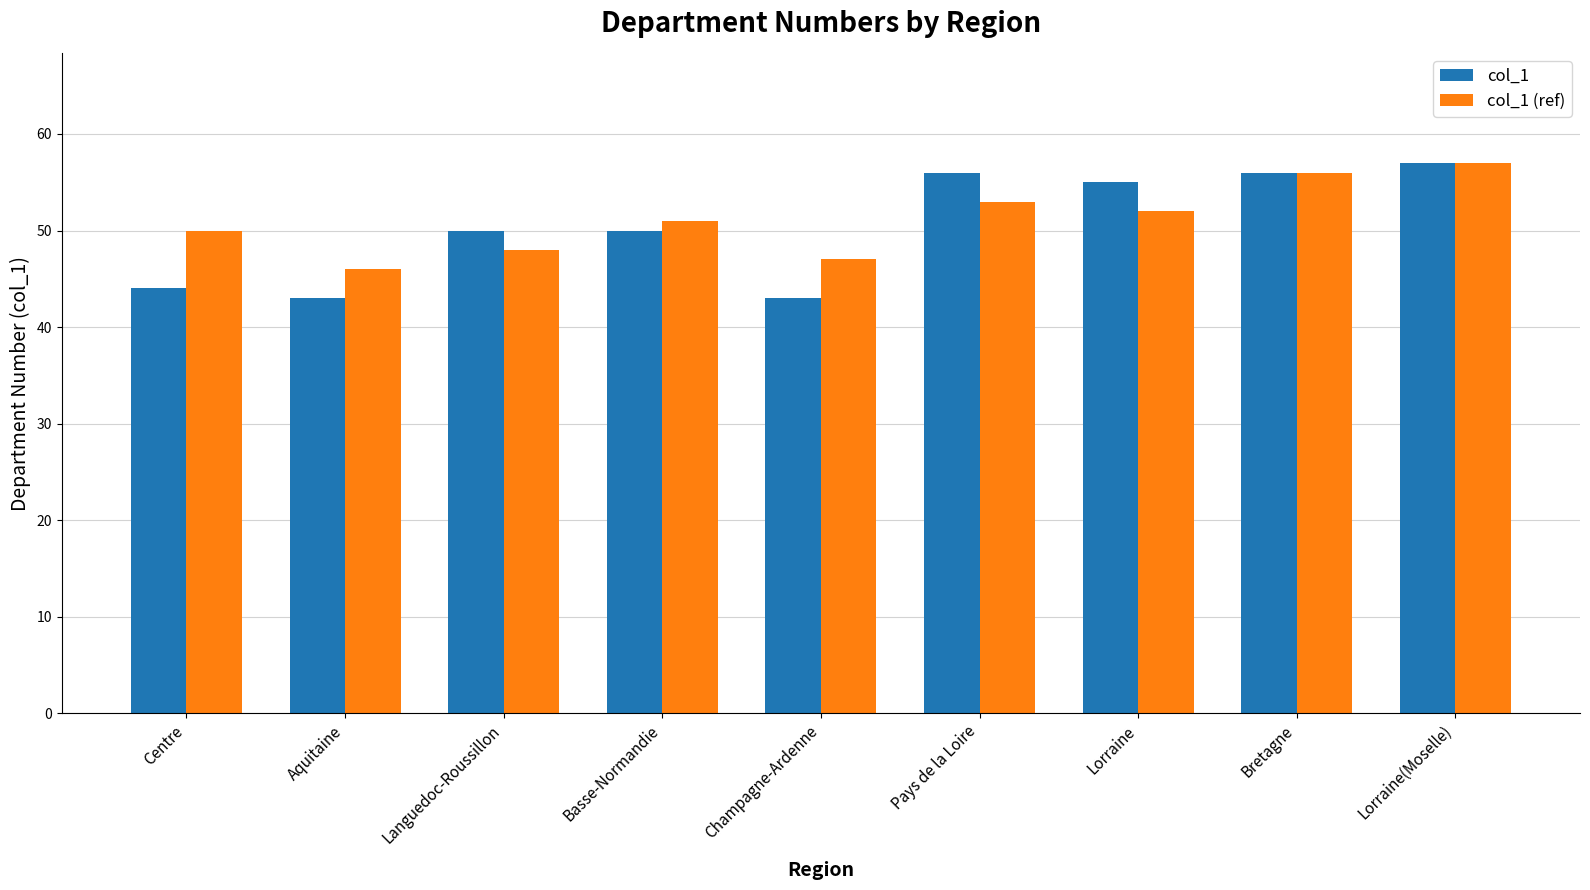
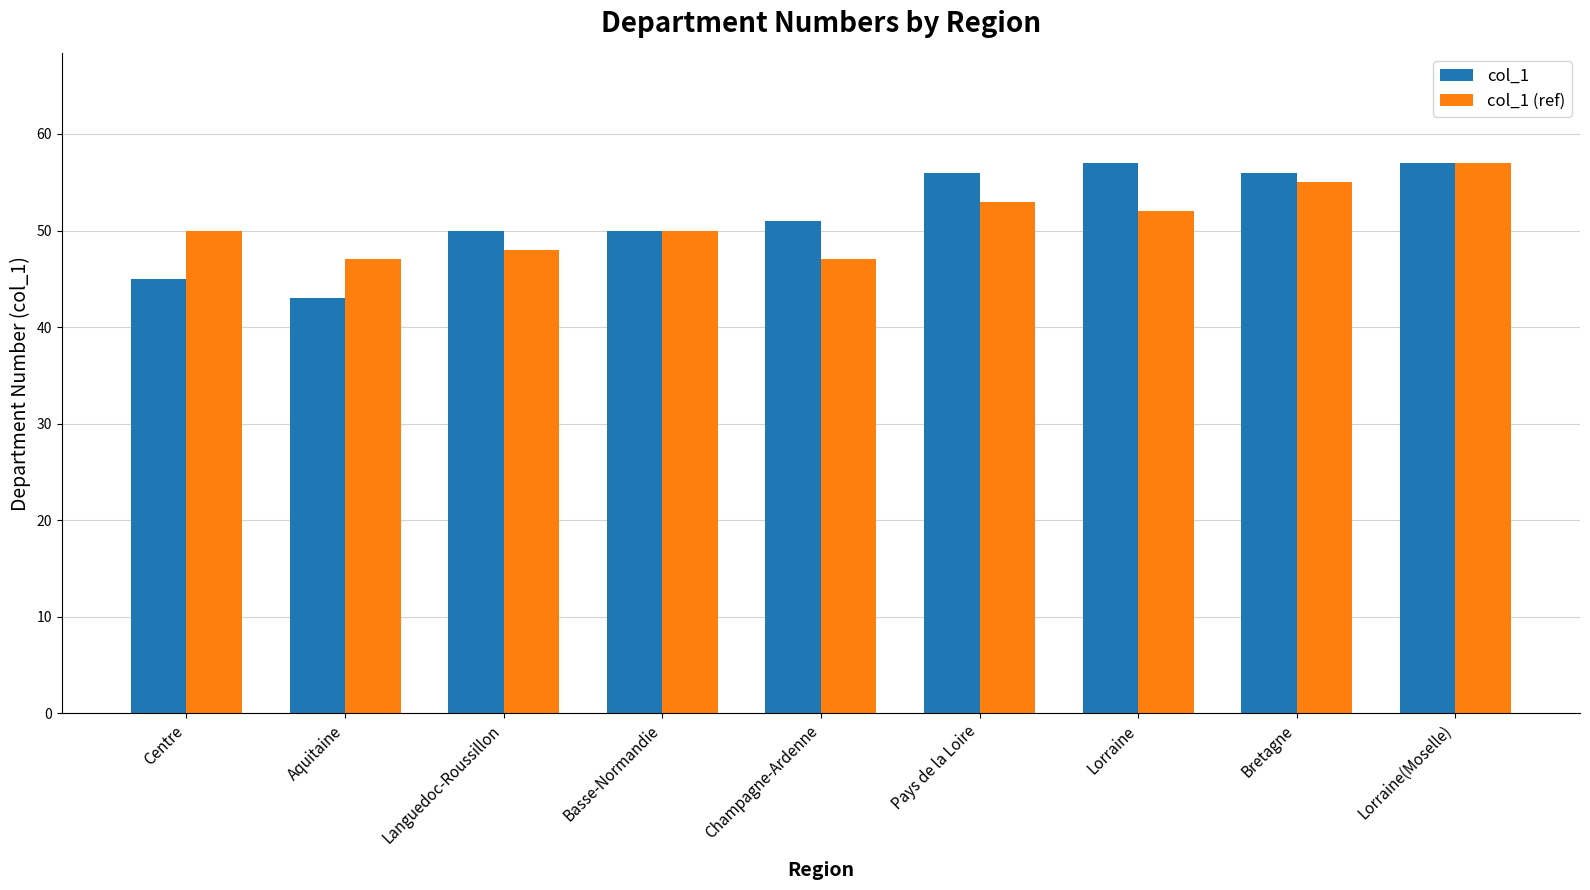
  {
    "col_1": {
-     "Centre": 44,
+     "Centre": 45,
      "Aquitaine": 43,
      "Languedoc-Roussillon": 50,
      "Basse-Normandie": 50,
-     "Champagne-Ardenne": 43,
+     "Champagne-Ardenne": 51,
      "Pays de la Loire": 56,
-     "Lorraine": 55,
+     "Lorraine": 57,
      "Bretagne": 56,
      "Lorraine(Moselle)": 57
    },
    "col_1 (ref)": {
      "Centre": 50,
-     "Aquitaine": 46,
+     "Aquitaine": 47,
      "Languedoc-Roussillon": 48,
-     "Basse-Normandie": 51,
+     "Basse-Normandie": 50,
      "Champagne-Ardenne": 47,
      "Pays de la Loire": 53,
      "Lorraine": 52,
-     "Bretagne": 56,
+     "Bretagne": 55,
      "Lorraine(Moselle)": 57
    }
  }
